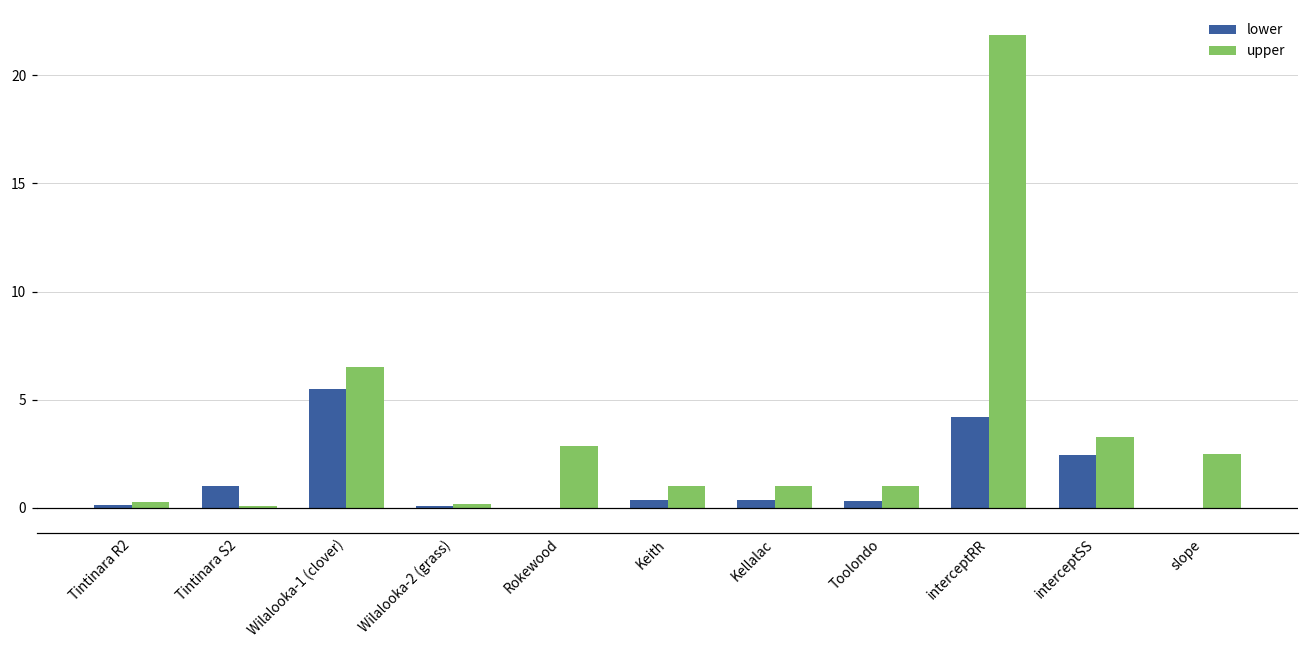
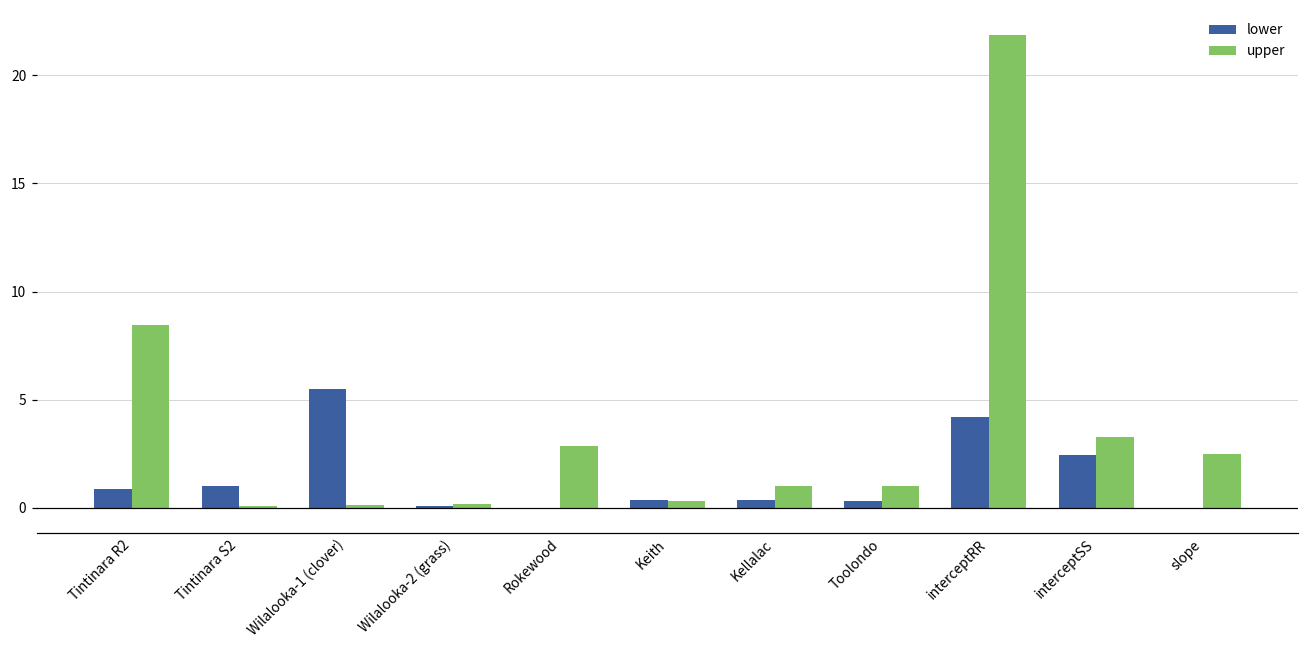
  {
    "lower": {
-     "Tintinara R2": 0.2,
+     "Tintinara R2": 0.9,
      "Tintinara S2": 1.0,
      "Wilalooka-1 (clover)": 5.5,
      "Keith": 0.4,
      "Kellalac": 0.4,
      "Toolondo": 0.3,
      "interceptRR": 4.2,
      "interceptSS": 2.4
    },
    "upper": {
-     "Tintinara R2": 0.3,
-     "Wilalooka-1 (clover)": 6.5,
+     "Tintinara R2": 8.5,
+     "Wilalooka-1 (clover)": 0.2,
      "Wilalooka-2 (grass)": 0.2,
      "Rokewood": 2.9,
-     "Keith": 1.0,
+     "Keith": 0.3,
      "Kellalac": 1.0,
      "Toolondo": 1.0,
      "interceptRR": 21.9,
      "interceptSS": 3.3,
      "slope": 2.5
    }
  }
